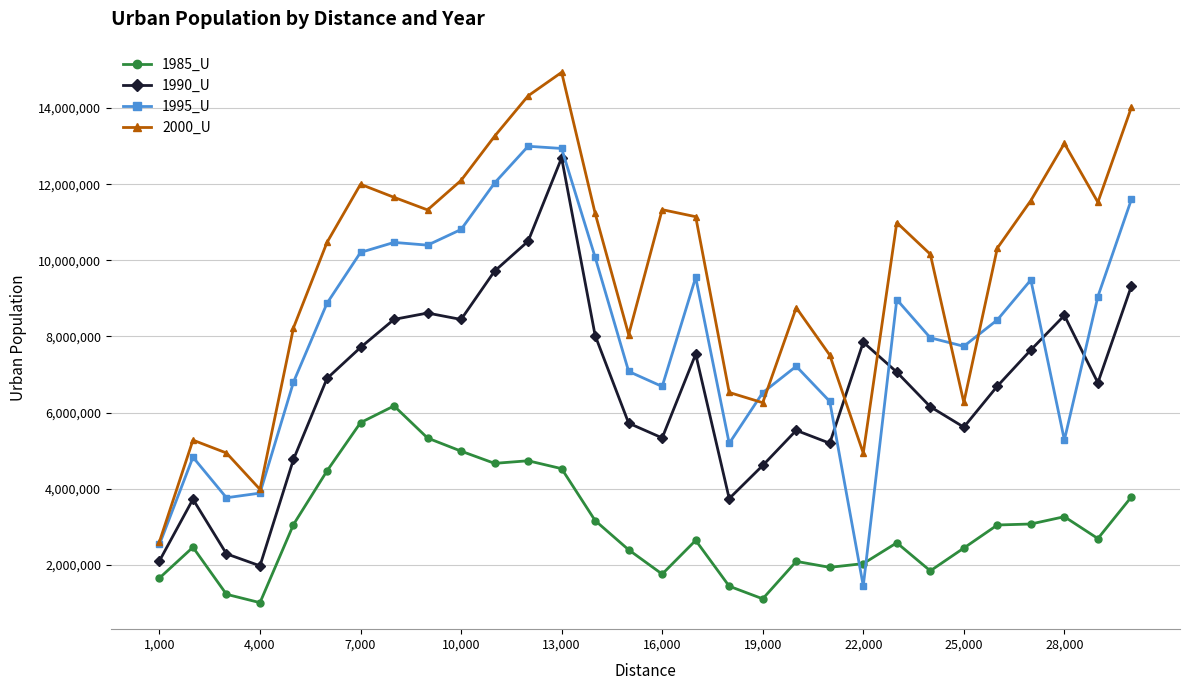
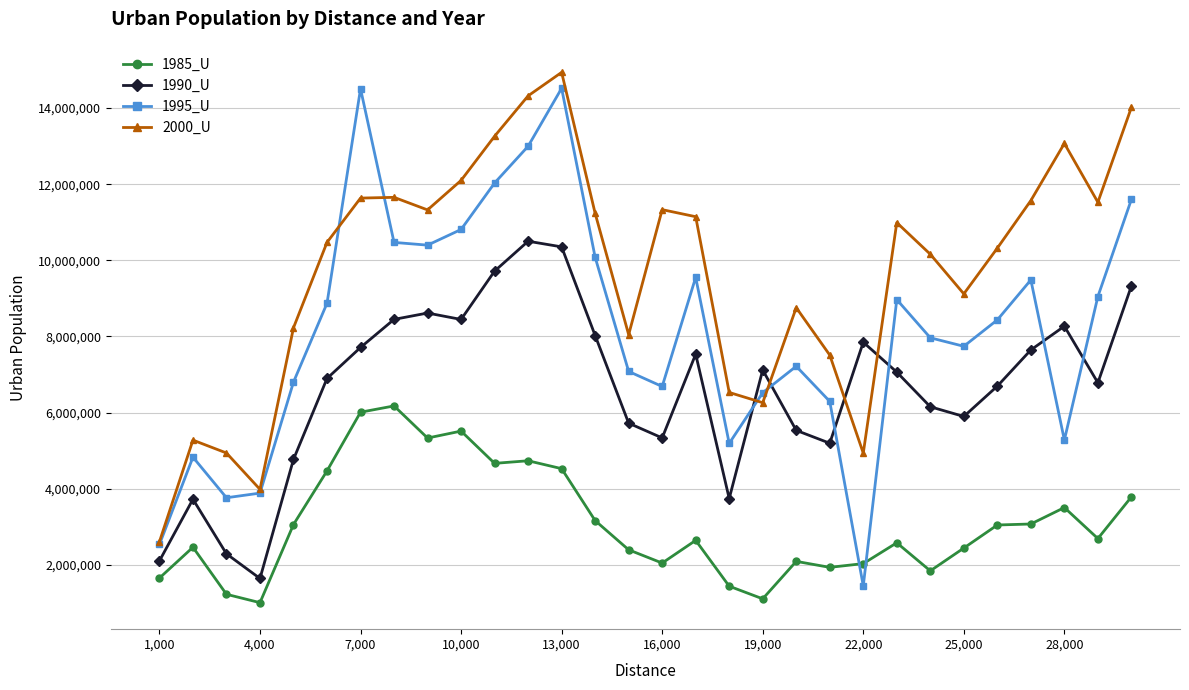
  {
    "1985_U": {
      "1,000": "1,700,000",
      "4,000": "1,000,000",
-     "7,000": "5,700,000",
-     "10,000": "5,000,000",
+     "7,000": "6,000,000",
+     "10,000": "5,500,000",
      "13,000": "4,500,000",
-     "16,000": "1,800,000",
+     "16,000": "2,000,000",
      "19,000": "1,100,000",
      "22,000": "2,000,000",
      "25,000": "2,400,000",
-     "28,000": "3,300,000"
+     "28,000": "3,500,000"
    },
    "1990_U": {
      "1,000": "2,100,000",
-     "4,000": "2,000,000",
+     "4,000": "1,600,000",
      "7,000": "7,700,000",
      "10,000": "8,400,000",
-     "13,000": "12,700,000",
+     "13,000": "10,400,000",
      "16,000": "5,300,000",
-     "19,000": "4,600,000",
+     "19,000": "7,100,000",
      "22,000": "7,800,000",
-     "25,000": "5,600,000",
-     "28,000": "8,600,000"
+     "25,000": "5,900,000",
+     "28,000": "8,300,000"
    },
    "1995_U": {
      "1,000": "2,500,000",
      "4,000": "3,900,000",
-     "7,000": "10,200,000",
+     "7,000": "14,500,000",
      "10,000": "10,800,000",
-     "13,000": "12,900,000",
+     "13,000": "14,500,000",
      "16,000": "6,700,000",
      "19,000": "6,500,000",
      "22,000": "1,400,000",
      "25,000": "7,700,000",
      "28,000": "5,300,000"
    },
    "2000_U": {
      "1,000": "2,600,000",
      "4,000": "4,000,000",
-     "7,000": "12,000,000",
+     "7,000": "11,600,000",
      "10,000": "12,100,000",
      "13,000": "14,900,000",
      "16,000": "11,300,000",
      "19,000": "6,300,000",
      "22,000": "4,900,000",
-     "25,000": "6,300,000",
+     "25,000": "9,100,000",
      "28,000": "13,100,000"
    }
  }
